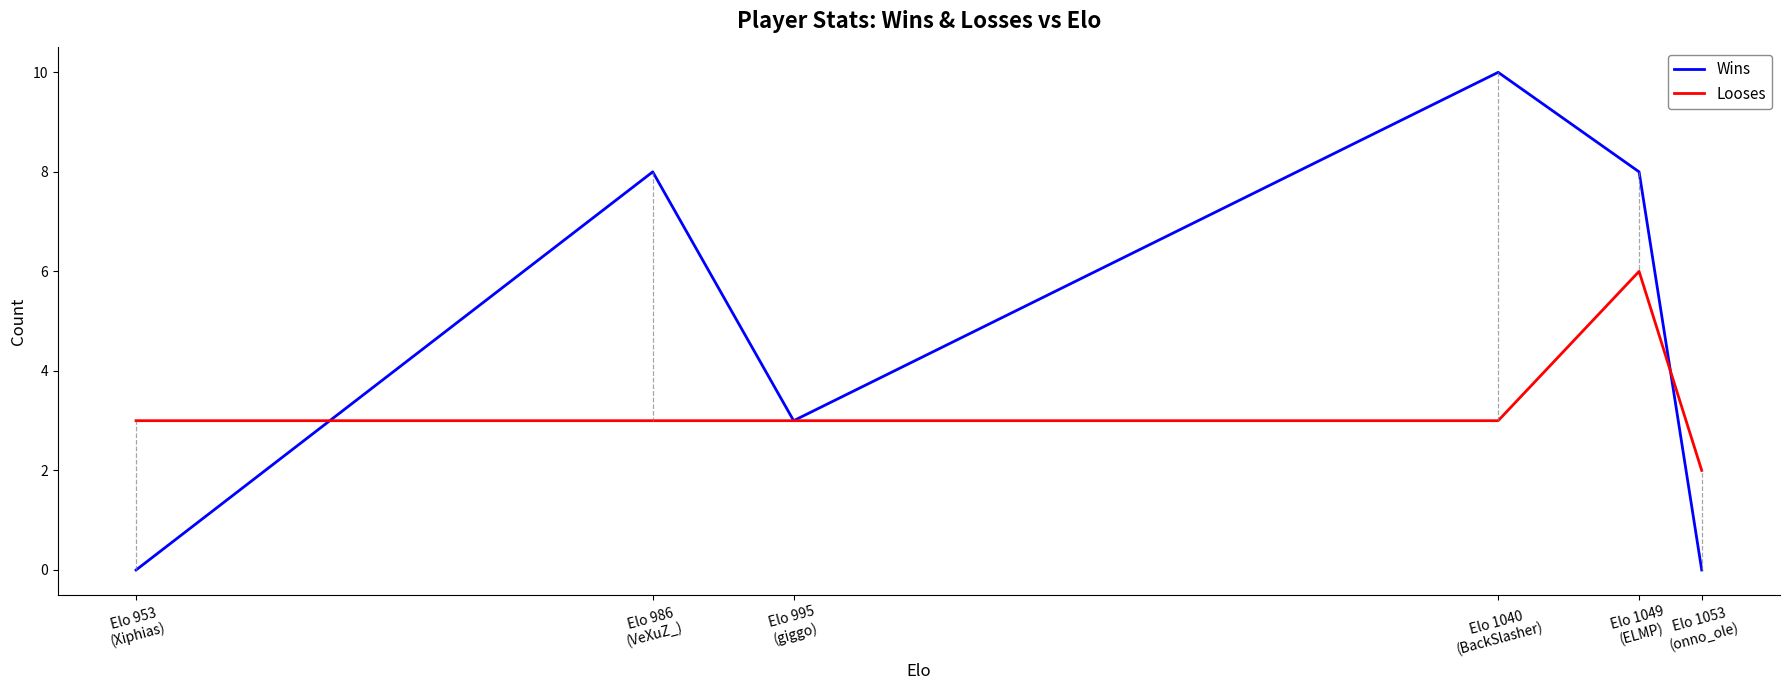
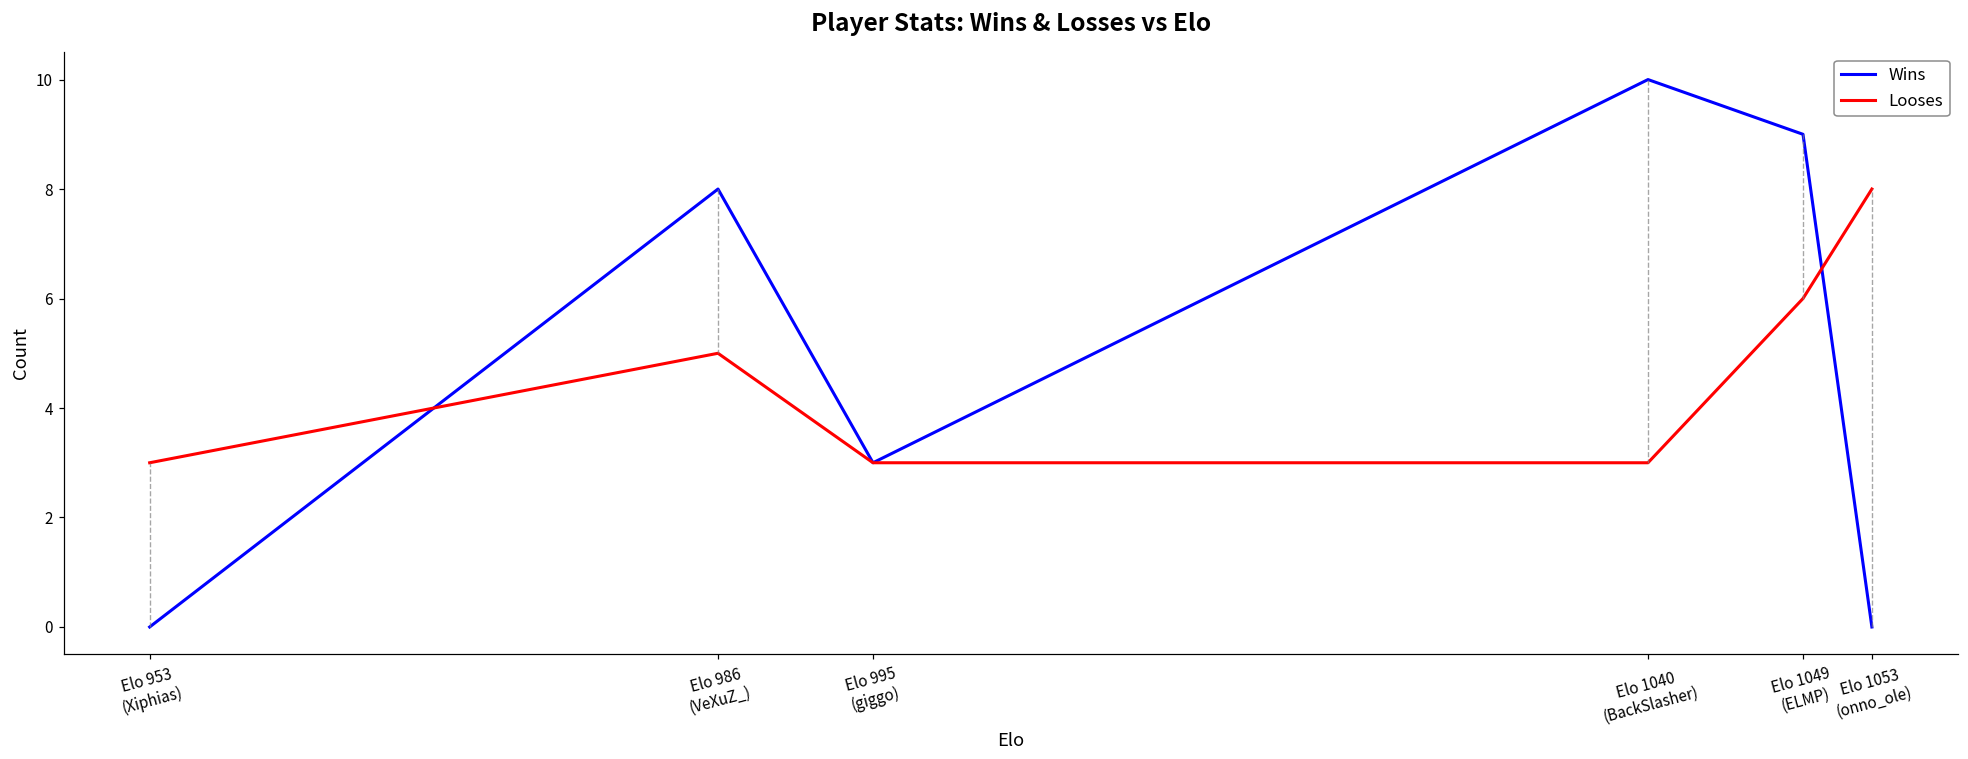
  {
    "Wins": {
-     "Elo 1049 (ELMP)": 8
+     "Elo 1049 (ELMP)": 9
    },
    "Looses": {
-     "Elo 986 (VeXuZ_)": 3,
-     "Elo 1053 (onno_ole)": 2
+     "Elo 986 (VeXuZ_)": 5,
+     "Elo 1053 (onno_ole)": 8
    }
  }
